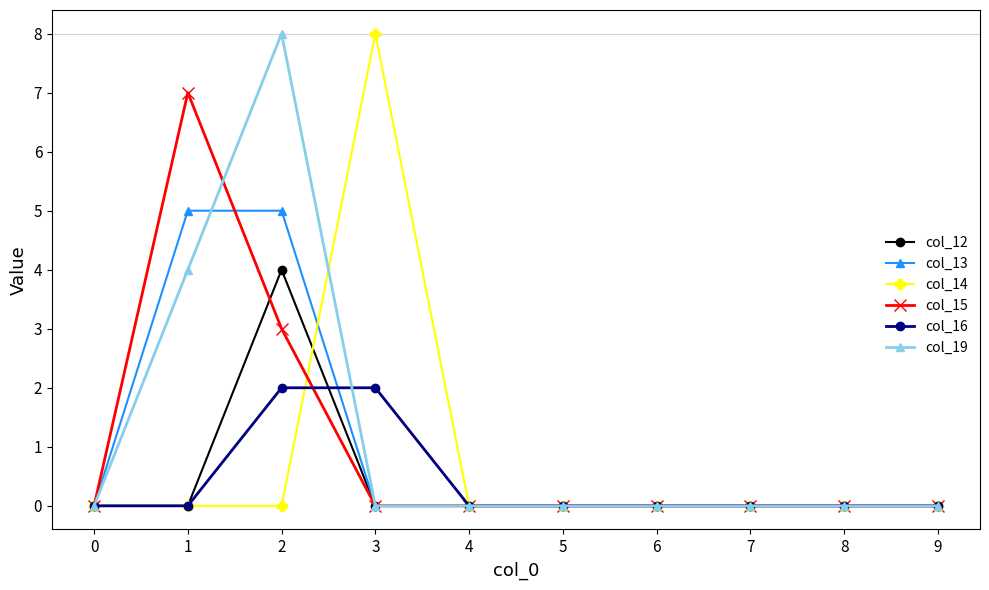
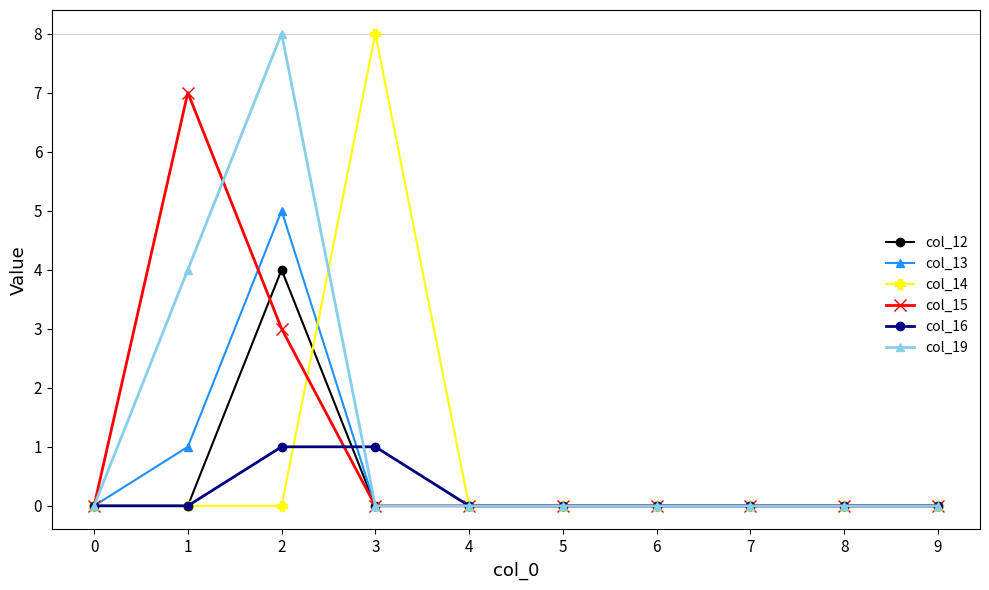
  {
    "col_12": {
      "2": 4
    },
    "col_13": {
-     "1": 5,
+     "1": 1,
      "2": 5
    },
    "col_14": {
      "2": 0,
      "3": 8
    },
    "col_15": {
      "1": 7,
      "2": 3
    },
    "col_16": {
-     "2": 2,
-     "3": 2
+     "2": 1,
+     "3": 1
    },
    "col_19": {
      "1": 4,
      "2": 8
    }
  }
